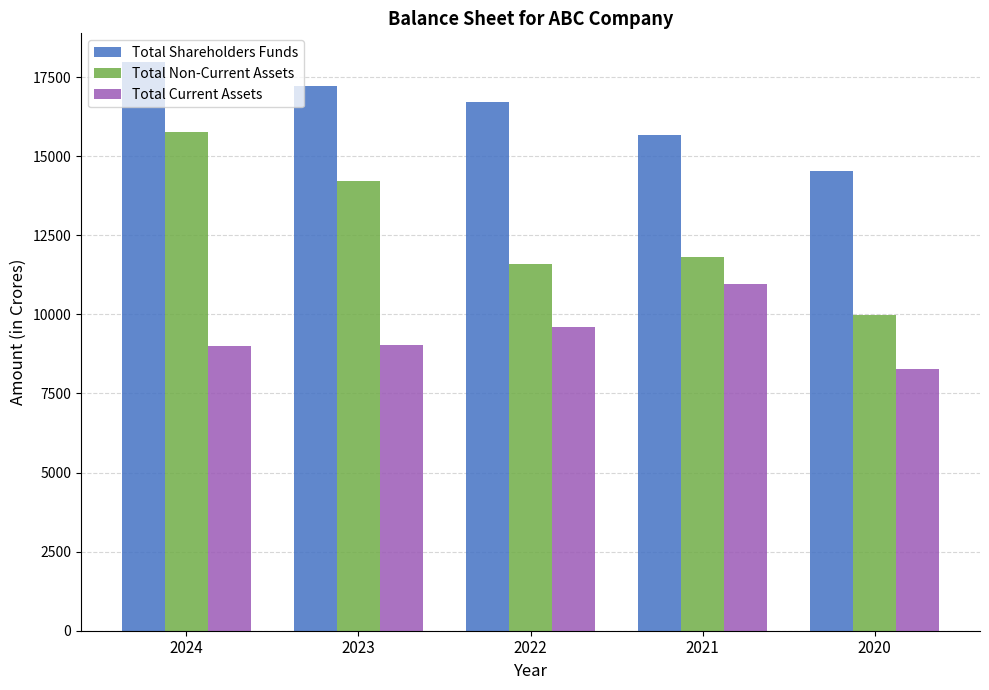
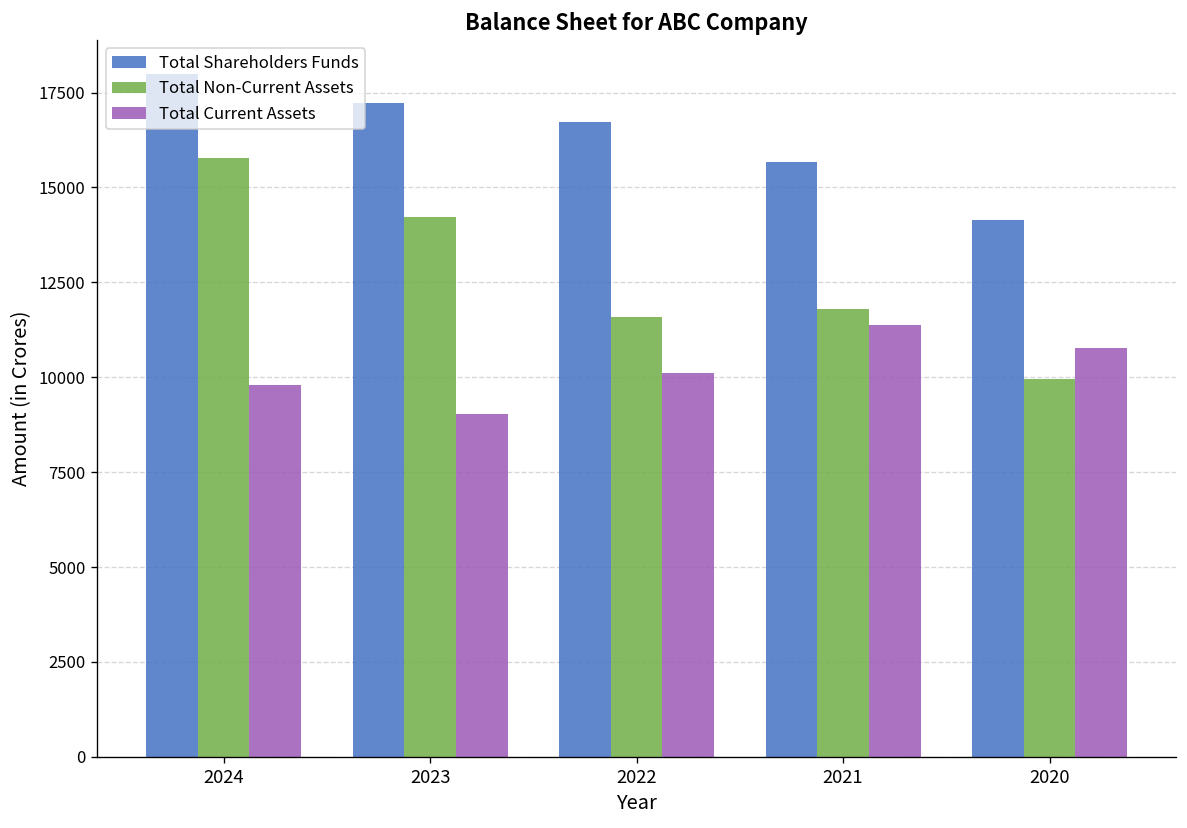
  {
    "Total Shareholders Funds": {
      "2023": 17200,
      "2022": 16700,
      "2021": 15700,
-     "2020": 14500
+     "2020": 14100
    },
    "Total Non-Current Assets": {
      "2024": 15800,
      "2023": 14200,
      "2022": 11600,
      "2021": 11800,
      "2020": 10000
    },
    "Total Current Assets": {
-     "2024": 9000,
+     "2024": 9800,
      "2023": 9000,
-     "2022": 9600,
-     "2021": 11000,
-     "2020": 8300
+     "2022": 10100,
+     "2021": 11400,
+     "2020": 10800
    }
  }
